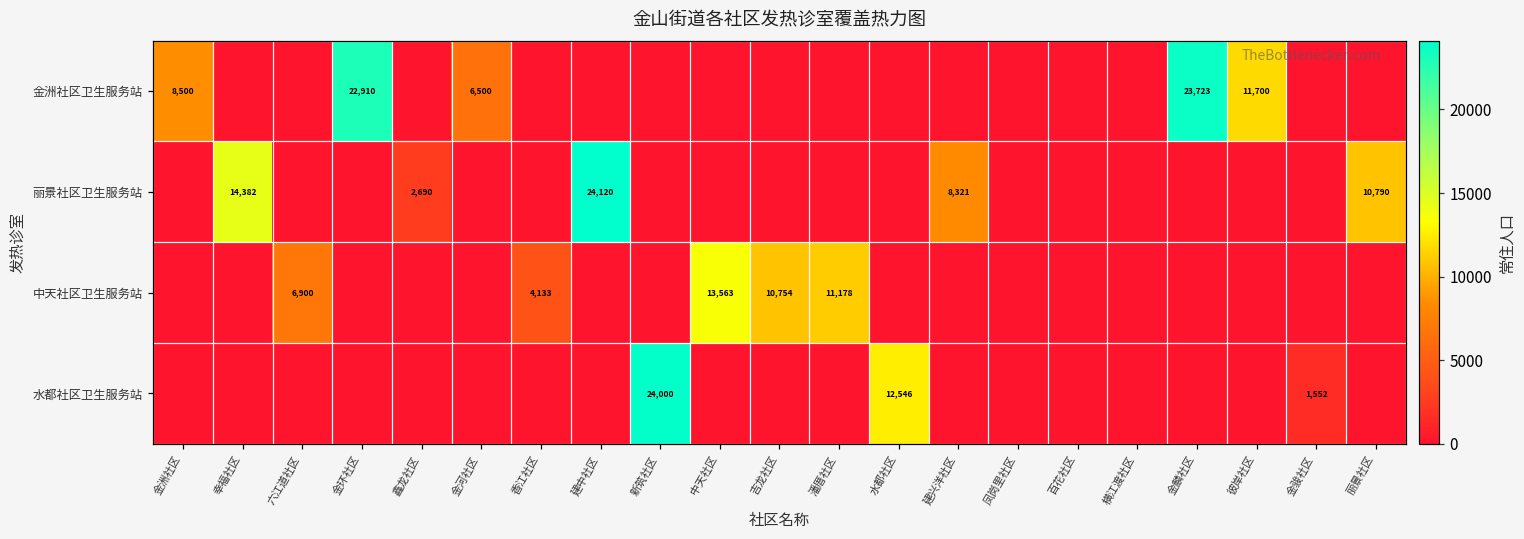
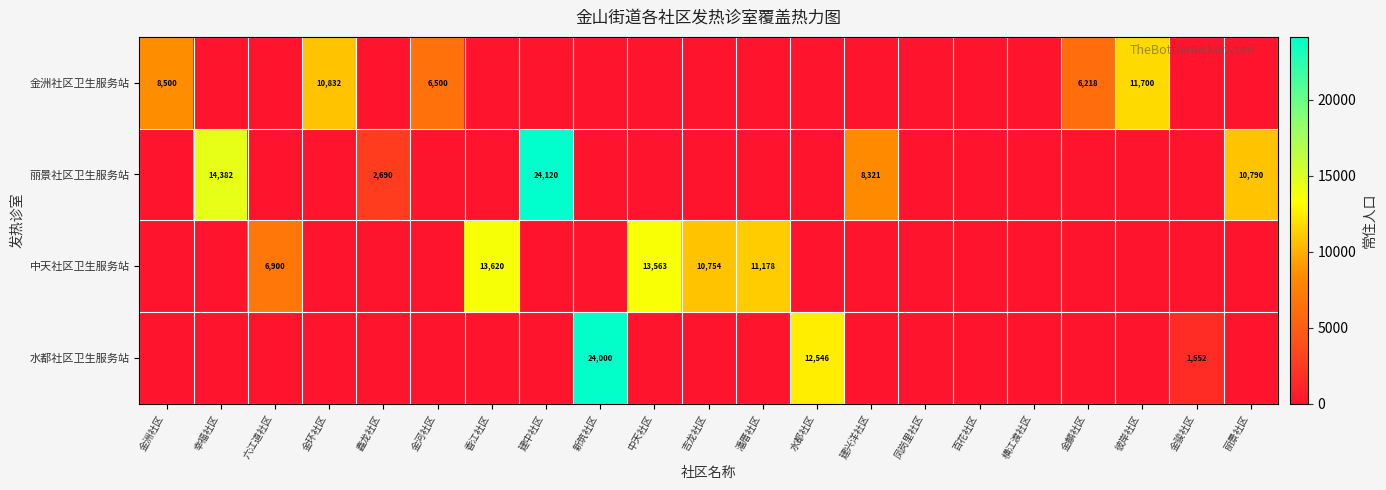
  {
    "金洲社区卫生服务站": {
      "金洲社区": "8,500",
-     "金环社区": "22,910",
+     "金环社区": "10,832",
      "金河社区": "6,500",
-     "金麟社区": "23,723",
+     "金麟社区": "6,218",
      "彼岸社区": "11,700"
    },
    "丽景社区卫生服务站": {
      "幸福社区": "14,382",
      "鑫龙社区": "2,690",
      "建中社区": "24,120",
      "建兴洋社区": "8,321",
      "丽景社区": "10,790"
    },
    "中天社区卫生服务站": {
      "六江道社区": "6,900",
-     "香江社区": "4,133",
+     "香江社区": "13,620",
      "中天社区": "13,563",
      "吉龙社区": "10,754",
      "潘厝社区": "11,178"
    },
    "水都社区卫生服务站": {
      "新筑社区": "24,000",
      "水都社区": "12,546",
      "金骏社区": "1,552"
    }
  }
